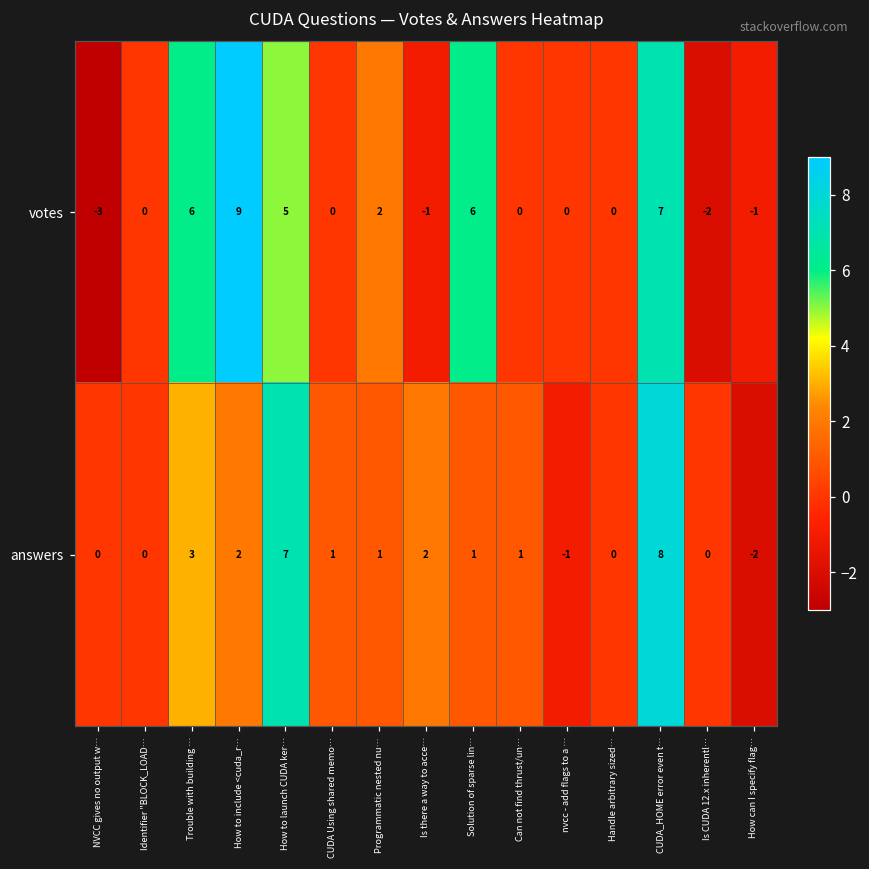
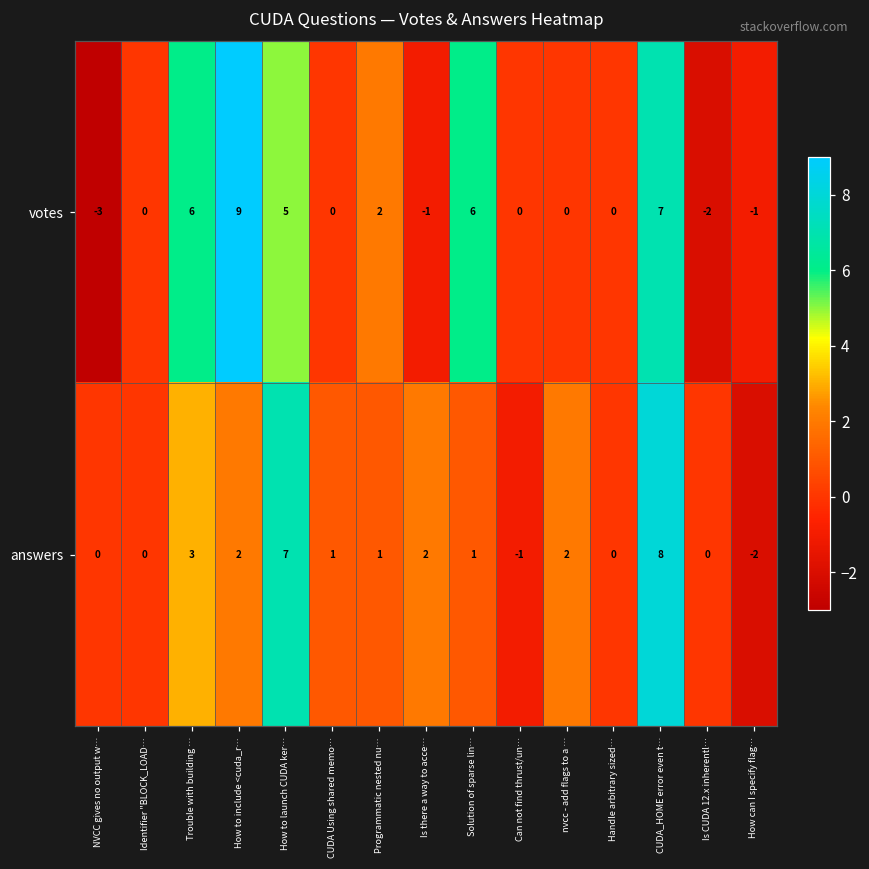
  {
    "votes": {
      "NVCC gives no output w…": -3,
      "Identifier \"BLOCK_LOAD…": 0,
      "Trouble with building …": 6,
      "How to include <cuda_r…": 9,
      "How to launch CUDA ker…": 5,
      "CUDA Using shared memo…": 0,
      "Programmatic nested nu…": 2,
      "Is there a way to acce…": -1,
      "Solution of sparse lin…": 6,
      "Can not find thrust/un…": 0,
      "nvcc - add flags to a …": 0,
      "Handle arbitrary sized…": 0,
      "CUDA_HOME error even t…": 7,
      "Is CUDA 12.x inherentl…": -2,
      "How can I specify flag…": -1
    },
    "answers": {
      "NVCC gives no output w…": 0,
      "Identifier \"BLOCK_LOAD…": 0,
      "Trouble with building …": 3,
      "How to include <cuda_r…": 2,
      "How to launch CUDA ker…": 7,
      "CUDA Using shared memo…": 1,
      "Programmatic nested nu…": 1,
      "Is there a way to acce…": 2,
      "Solution of sparse lin…": 1,
-     "Can not find thrust/un…": 1,
-     "nvcc - add flags to a …": -1,
+     "Can not find thrust/un…": -1,
+     "nvcc - add flags to a …": 2,
      "Handle arbitrary sized…": 0,
      "CUDA_HOME error even t…": 8,
      "Is CUDA 12.x inherentl…": 0,
      "How can I specify flag…": -2
    }
  }
